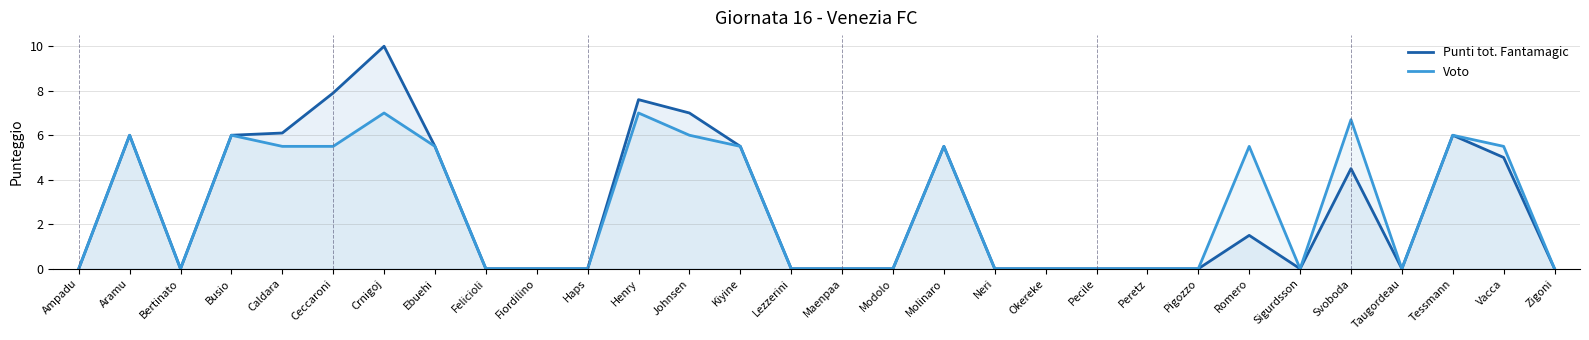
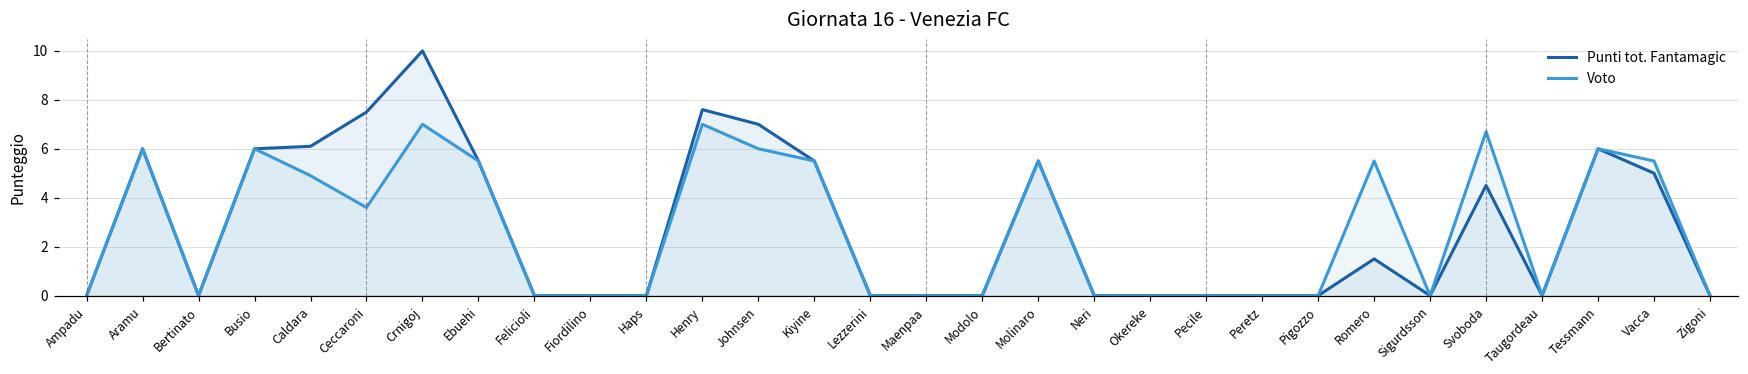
  {
    "Punti tot. Fantamagic": {
      "Caldara": 6.1,
-     "Ceccaroni": 7.9,
+     "Ceccaroni": 7.5,
      "Crnigoj": 10.0,
      "Henry": 7.6,
      "Johnsen": 7.0,
      "Romero": 1.5,
      "Svoboda": 4.5,
      "Vacca": 5.0
    },
    "Voto": {
-     "Caldara": 5.5,
-     "Ceccaroni": 5.5,
+     "Caldara": 4.9,
+     "Ceccaroni": 3.6,
      "Crnigoj": 7.0,
      "Henry": 7.0,
      "Johnsen": 6.0,
      "Romero": 5.5,
      "Svoboda": 6.7,
      "Vacca": 5.5
    }
  }
